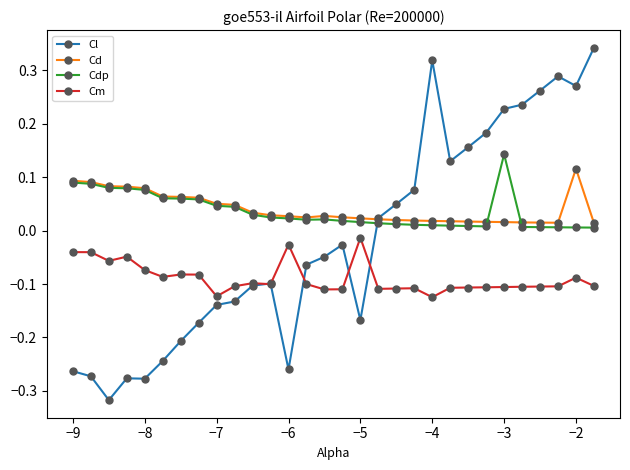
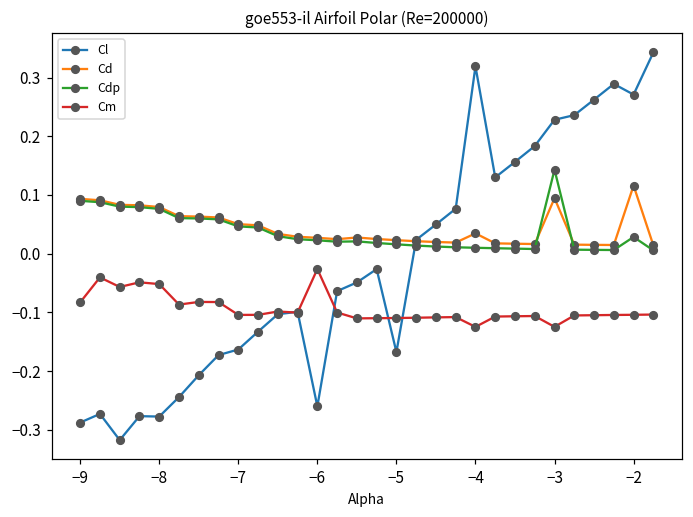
  {
    "Cl": {
-     "−9": -0.26,
+     "−9": -0.29,
      "−8": -0.28,
-     "−7": -0.14,
+     "−7": -0.16,
      "−6": -0.26,
      "−5": -0.17,
      "−4": 0.32,
      "−3": 0.23,
      "−2": 0.27
    },
    "Cd": {
      "−5": 0.02,
-     "−4": 0.02,
-     "−3": 0.02,
+     "−4": 0.03,
+     "−3": 0.09,
      "−2": 0.12
    },
    "Cdp": {
      "−5": 0.02,
      "−4": 0.01,
      "−3": 0.14,
-     "−2": 0.01
+     "−2": 0.03
    },
    "Cm": {
-     "−9": -0.04,
-     "−8": -0.07,
-     "−7": -0.12,
+     "−9": -0.08,
+     "−8": -0.05,
+     "−7": -0.10,
      "−6": -0.03,
-     "−5": -0.01,
+     "−5": -0.11,
      "−4": -0.12,
-     "−3": -0.11,
-     "−2": -0.09
+     "−3": -0.12,
+     "−2": -0.10
    }
  }
